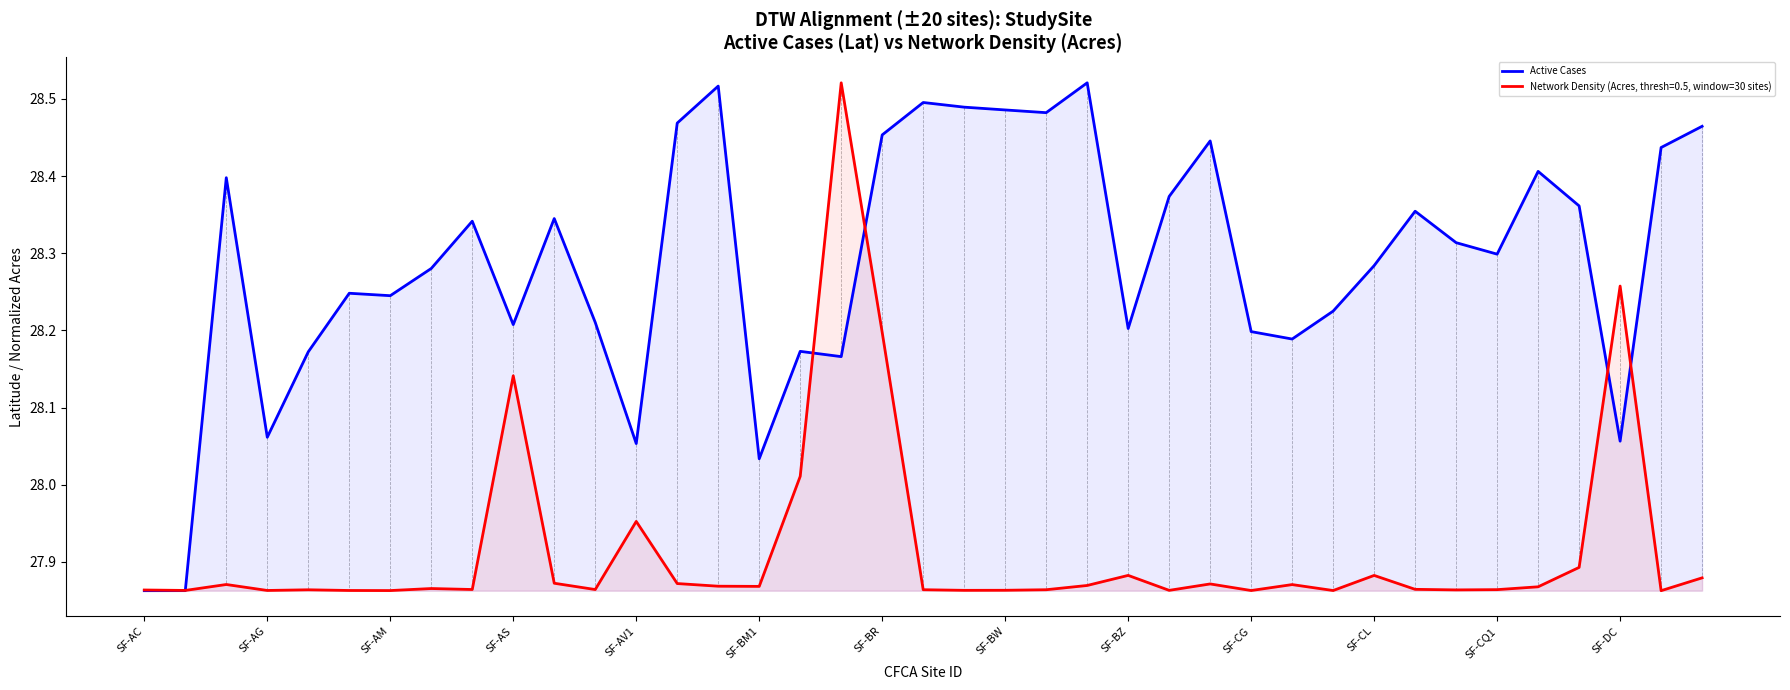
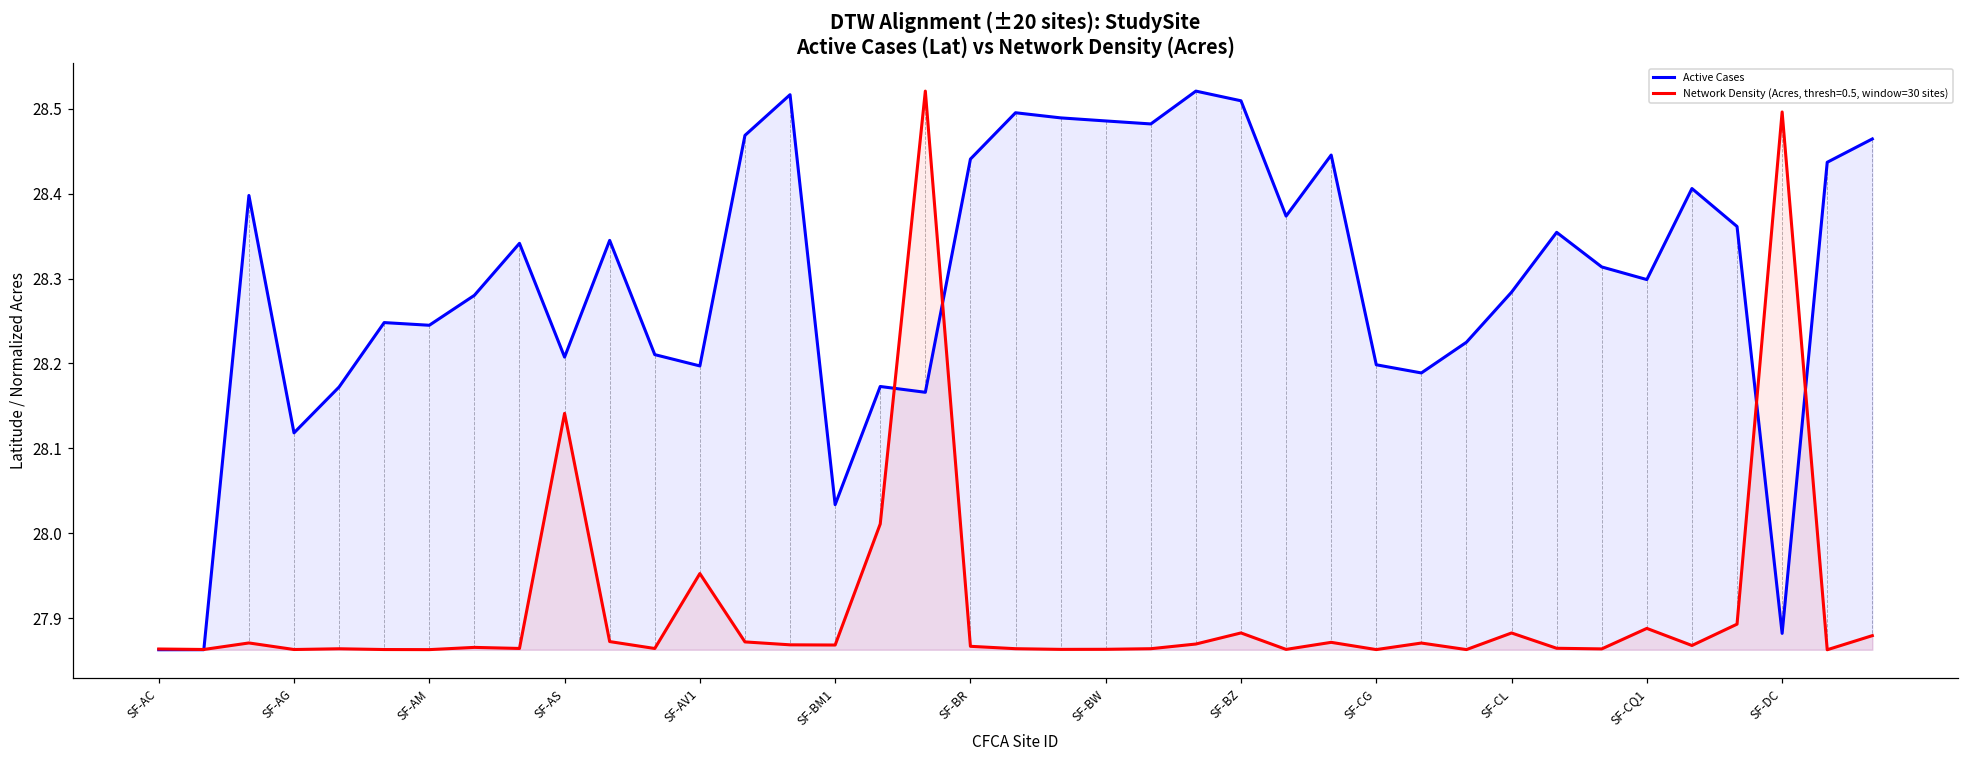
  {
    "Active Cases": {
-     "SF-AG": 28.06,
-     "SF-AV1": 28.05,
-     "SF-BR": 28.45,
-     "SF-BZ": 28.20,
-     "SF-DC": 28.06
+     "SF-AG": 28.12,
+     "SF-AV1": 28.20,
+     "SF-BR": 28.44,
+     "SF-BZ": 28.51,
+     "SF-DC": 27.88
    },
    "Network Density (Acres, thresh=0.5, window=30 sites)": {
-     "SF-BR": 28.20,
-     "SF-CQ1": 27.86,
-     "SF-DC": 28.26
+     "SF-BR": 27.87,
+     "SF-CQ1": 27.89,
+     "SF-DC": 28.50
    }
  }
